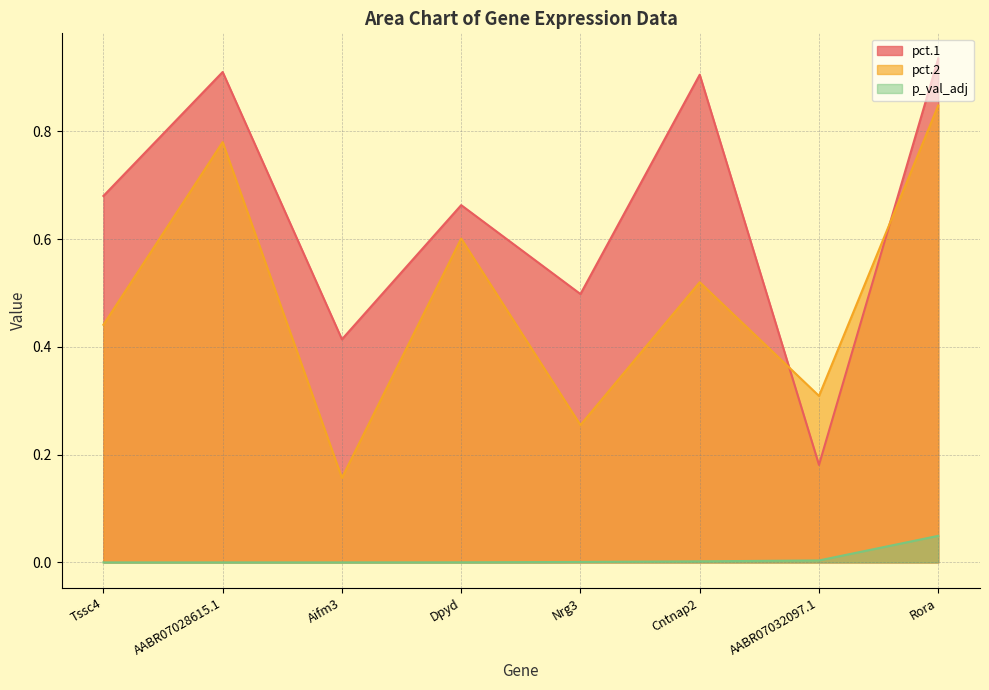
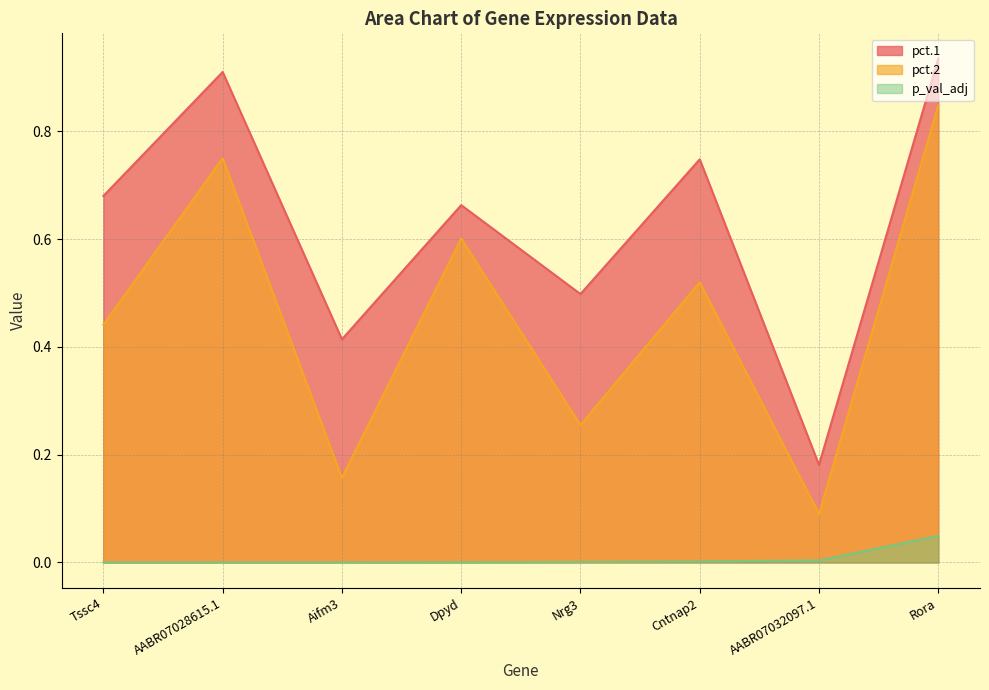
  {
    "pct.1": {
      "Tssc4": 0.68,
      "AABR07028615.1": 0.91,
      "Aifm3": 0.41,
      "Dpyd": 0.66,
      "Nrg3": 0.50,
-     "Cntnap2": 0.91,
+     "Cntnap2": 0.75,
      "AABR07032097.1": 0.18
    },
    "pct.2": {
      "Tssc4": 0.44,
-     "AABR07028615.1": 0.78,
+     "AABR07028615.1": 0.75,
      "Aifm3": 0.16,
      "Dpyd": 0.60,
      "Nrg3": 0.26,
      "Cntnap2": 0.52,
-     "AABR07032097.1": 0.31,
+     "AABR07032097.1": 0.09,
      "Rora": 0.85
    },
    "p_val_adj": {
      "Tssc4": 0.00,
      "AABR07028615.1": 0.00,
      "Aifm3": 0.00,
      "Dpyd": 0.00,
      "Nrg3": 0.00,
      "Cntnap2": 0.00,
      "AABR07032097.1": 0.00,
      "Rora": 0.05
    }
  }
